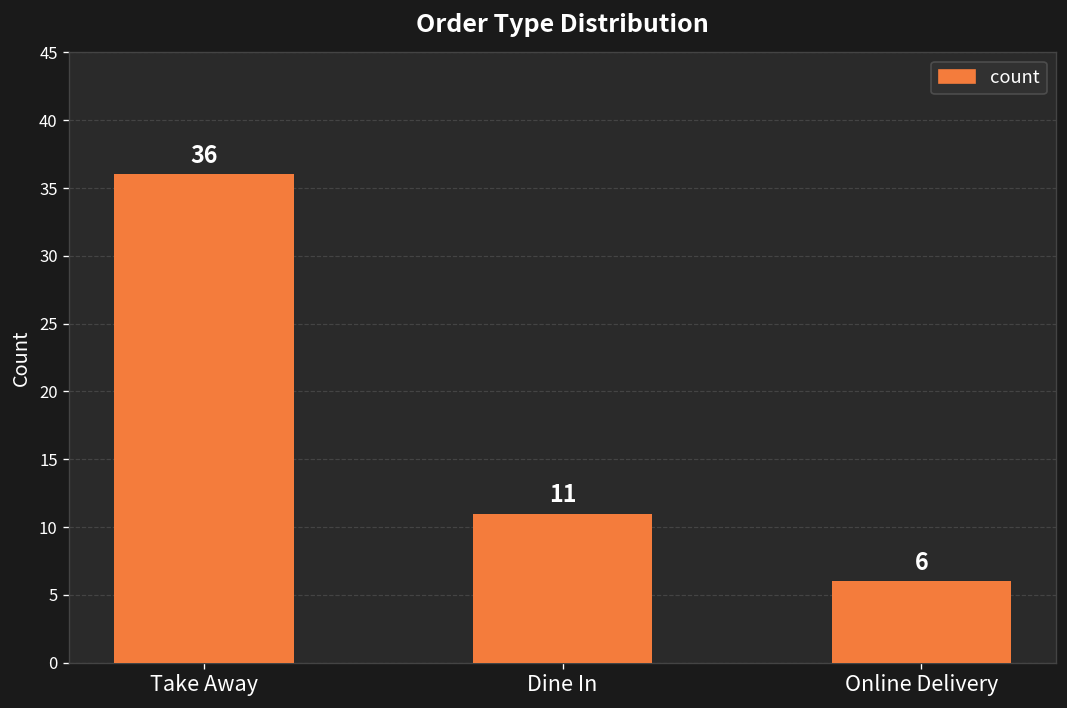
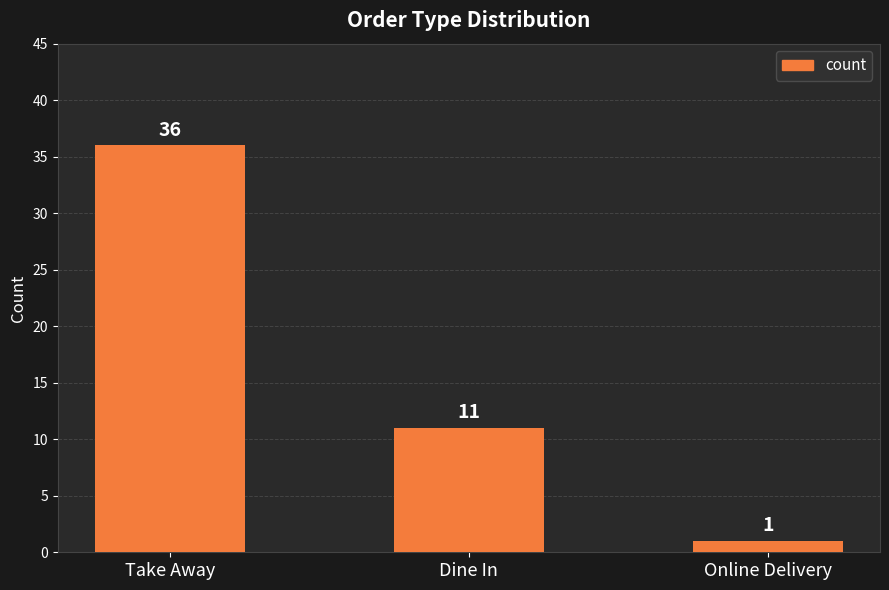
  {
    "Take Away": 36,
    "Dine In": 11,
-   "Online Delivery": 6
+   "Online Delivery": 1
  }
